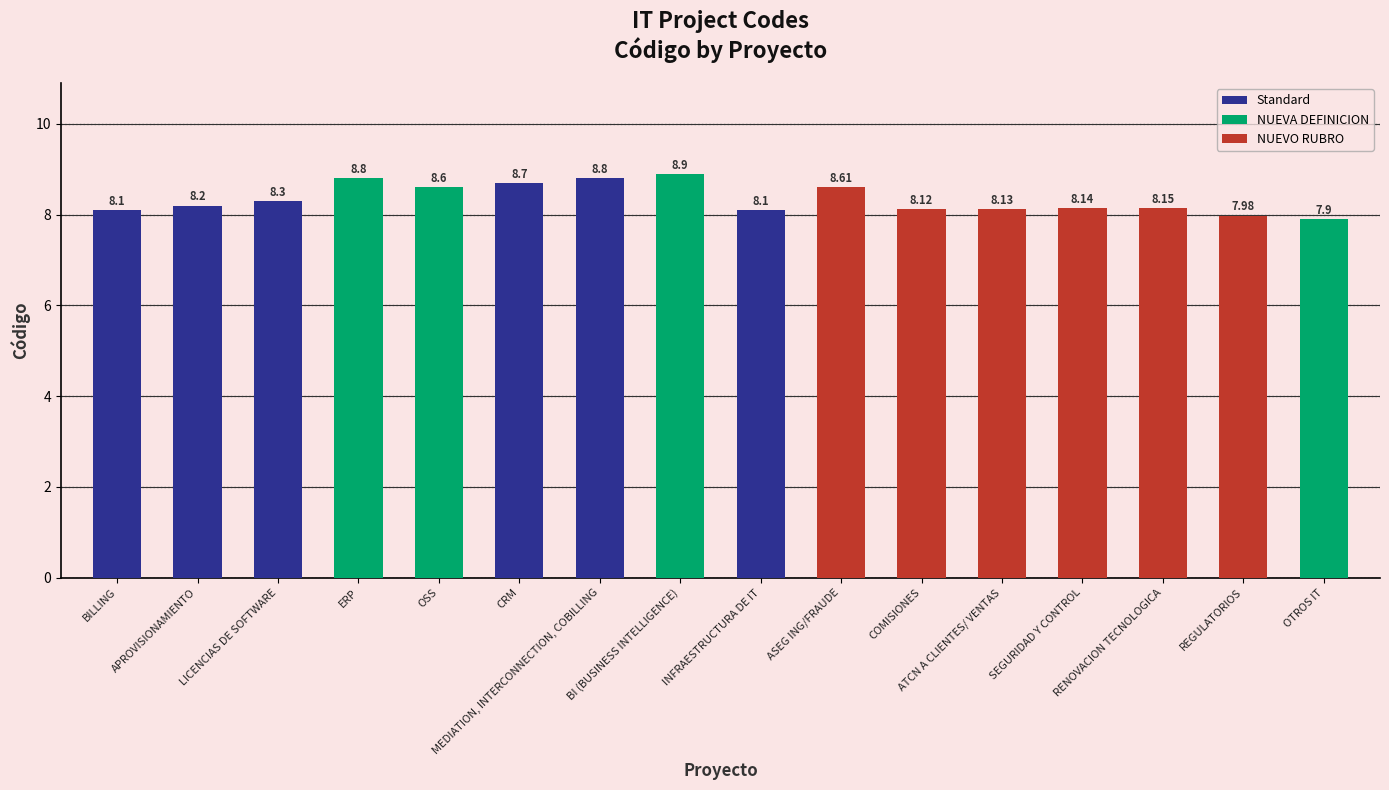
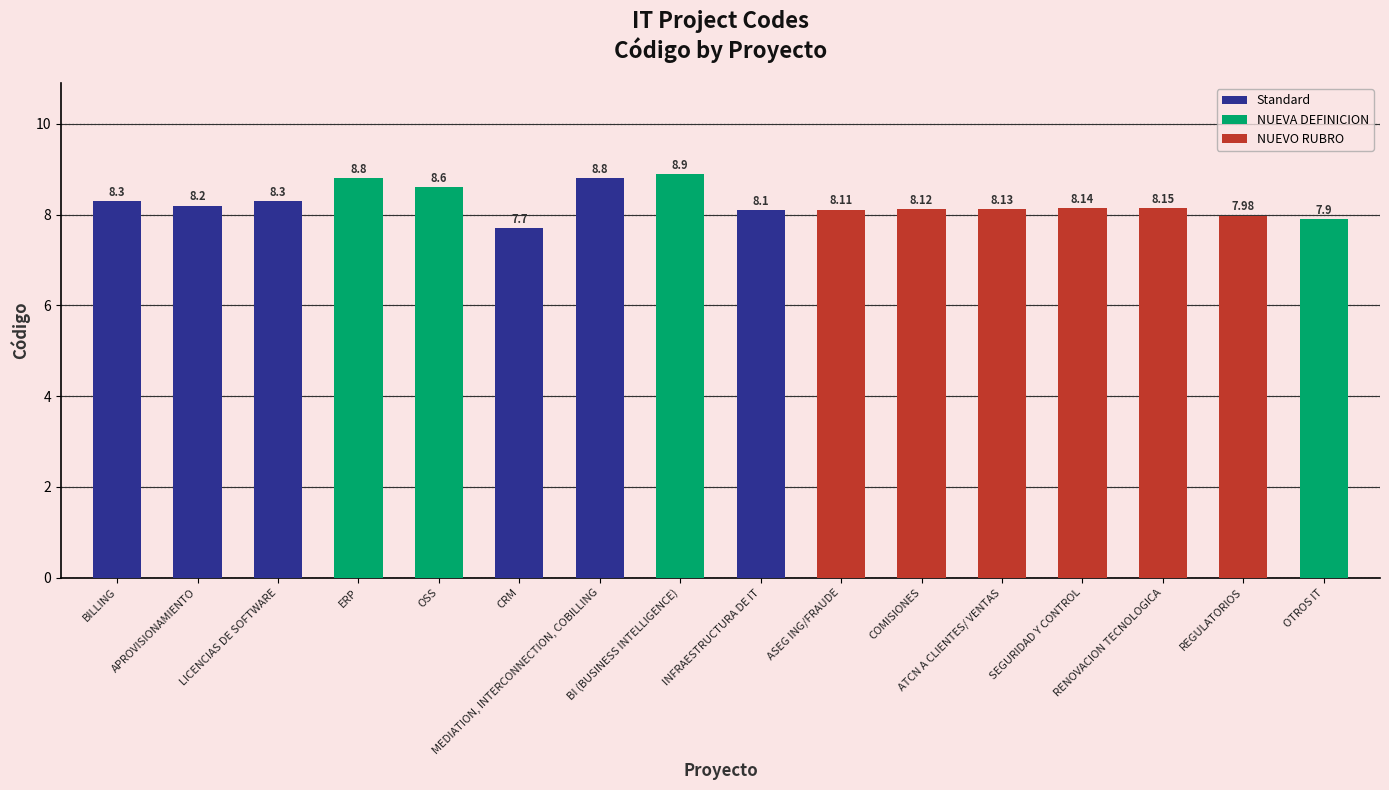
  {
-   "BILLING": 8.1,
+   "BILLING": 8.3,
    "APROVISIONAMIENTO": 8.2,
    "LICENCIAS DE SOFTWARE": 8.3,
    "ERP": 8.8,
    "OSS": 8.6,
-   "CRM": 8.7,
+   "CRM": 7.7,
    "MEDIATION, INTERCONNECTION, COBILLING": 8.8,
    "BI (BUSINESS INTELLIGENCE)": 8.9,
    "INFRAESTRUCTURA DE IT": 8.1,
-   "ASEG ING/FRAUDE": 8.61,
+   "ASEG ING/FRAUDE": 8.11,
    "COMISIONES": 8.12,
    "ATCN A CLIENTES/ VENTAS": 8.13,
    "SEGURIDAD Y CONTROL": 8.14,
    "RENOVACION TECNOLOGICA": 8.15,
    "REGULATORIOS": 7.98,
    "OTROS IT": 7.9
  }
